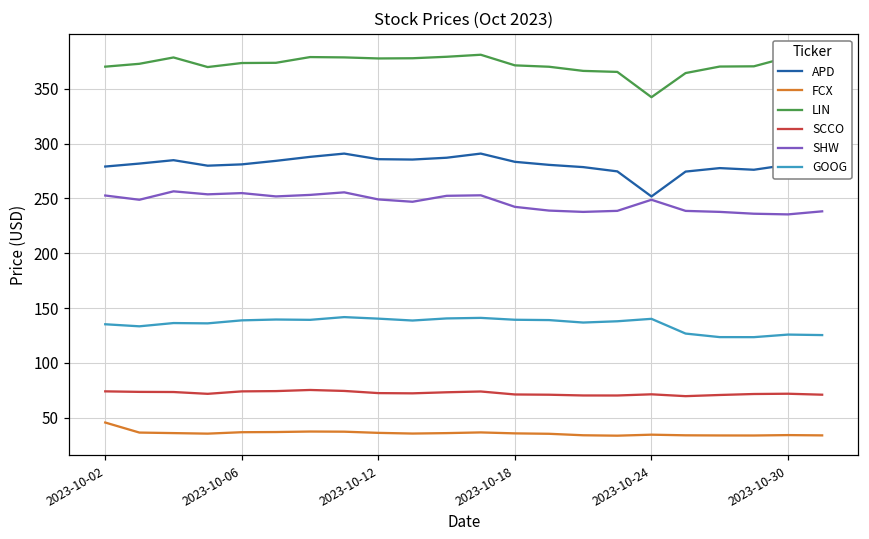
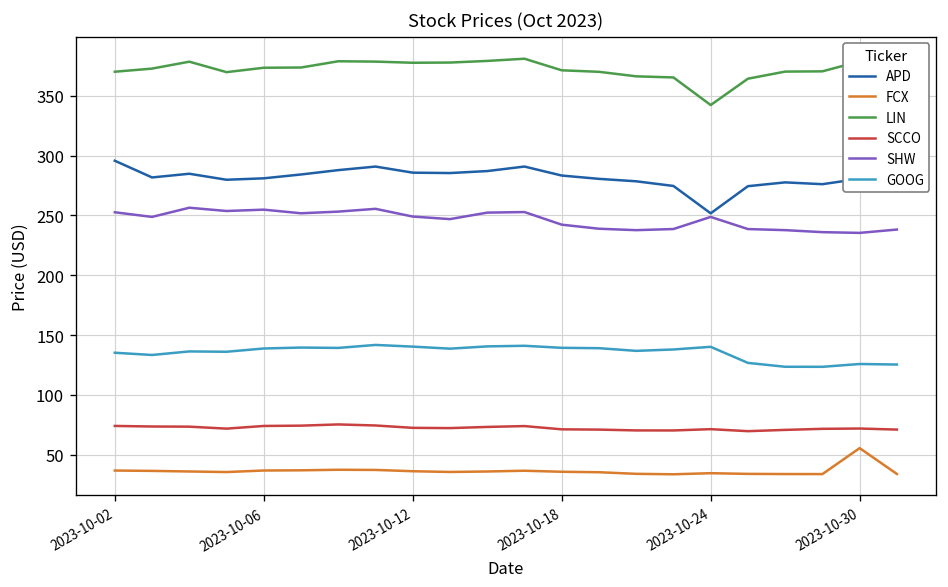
  {
    "APD": {
-     "2023-10-02": 280,
+     "2023-10-02": 300,
      "2023-10-06": 280,
      "2023-10-12": 290,
      "2023-10-18": 280,
      "2023-10-24": 250
    },
    "FCX": {
-     "2023-10-02": 50,
+     "2023-10-02": 40,
      "2023-10-06": 40,
      "2023-10-12": 40,
      "2023-10-18": 40,
      "2023-10-24": 30,
-     "2023-10-30": 30
+     "2023-10-30": 60
    },
    "LIN": {
      "2023-10-02": 370,
      "2023-10-06": 370,
      "2023-10-12": 380,
      "2023-10-18": 370,
      "2023-10-24": 340
    },
    "SCCO": {
      "2023-10-02": 70,
      "2023-10-06": 70,
      "2023-10-12": 70,
      "2023-10-18": 70,
      "2023-10-24": 70,
      "2023-10-30": 70
    },
    "SHW": {
      "2023-10-02": 250,
      "2023-10-06": 250,
      "2023-10-12": 250,
      "2023-10-18": 240,
      "2023-10-24": 250,
      "2023-10-30": 240
    },
    "GOOG": {
      "2023-10-02": 140,
      "2023-10-06": 140,
      "2023-10-12": 140,
      "2023-10-18": 140,
      "2023-10-24": 140,
      "2023-10-30": 130
    }
  }
